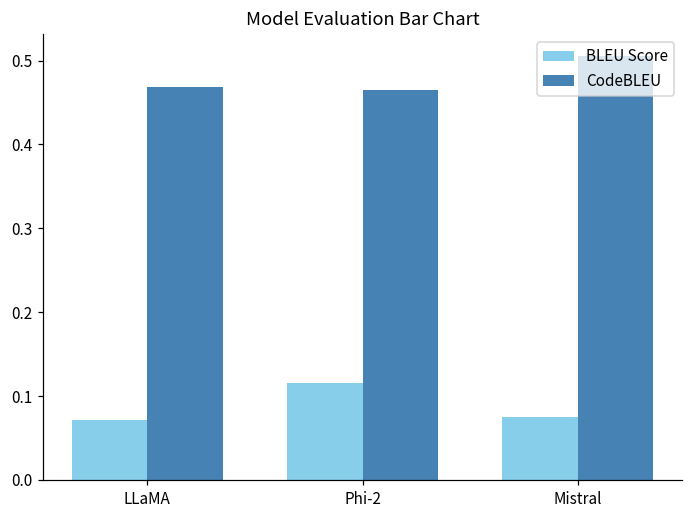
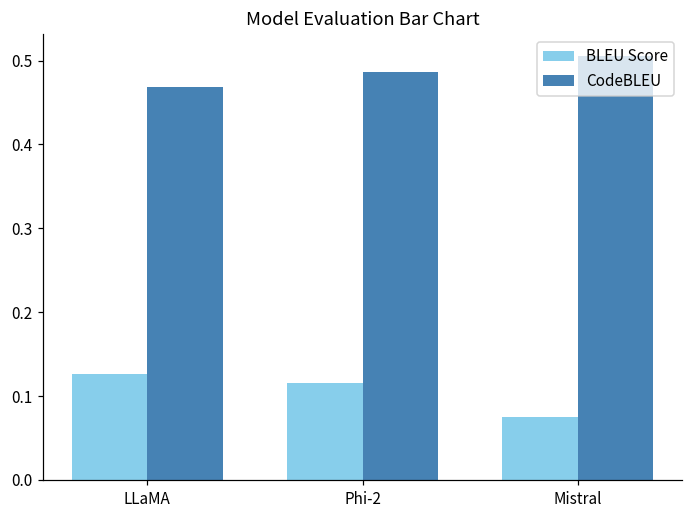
  {
    "BLEU Score": {
-     "LLaMA": 0.07,
+     "LLaMA": 0.13,
      "Phi-2": 0.12,
      "Mistral": 0.08
    },
    "CodeBLEU": {
      "LLaMA": 0.47,
-     "Phi-2": 0.47
+     "Phi-2": 0.49
    }
  }
